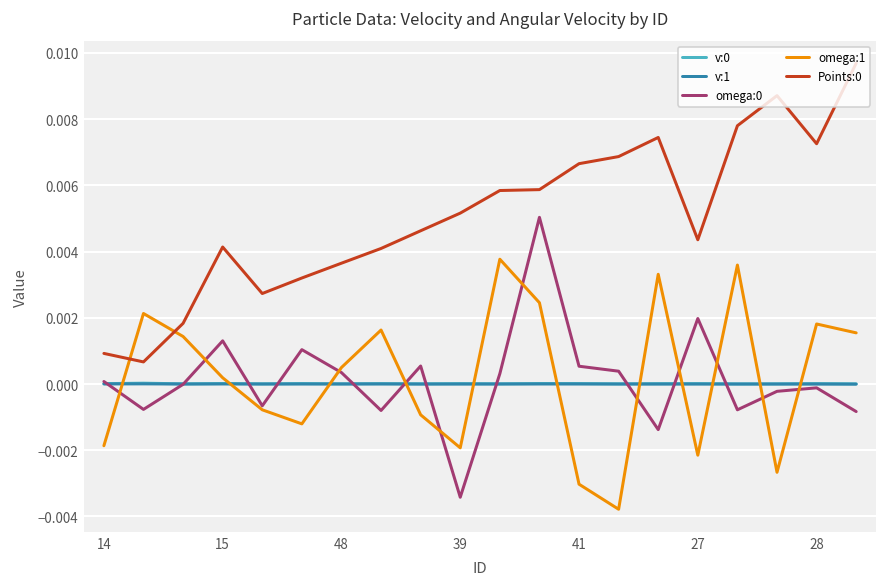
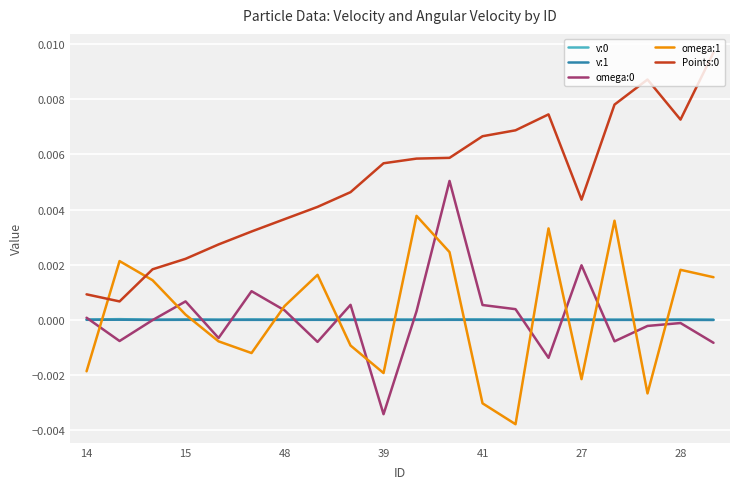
  {
    "omega:0": {
-     "15": 0.0013,
+     "15": 0.0007,
      "48": 0.0003,
      "39": -0.0034,
      "41": 0.0005,
      "27": 0.0020,
      "28": -0.0001
    },
    "omega:1": {
      "15": 0.0002,
      "48": 0.0005,
      "39": -0.0019,
      "41": -0.0030,
      "27": -0.0021,
      "28": 0.0018
    },
    "Points:0": {
-     "15": 0.0041,
+     "15": 0.0022,
      "48": 0.0036,
-     "39": 0.0052,
+     "39": 0.0057,
      "41": 0.0067,
      "27": 0.0044,
      "28": 0.0073
    }
  }
